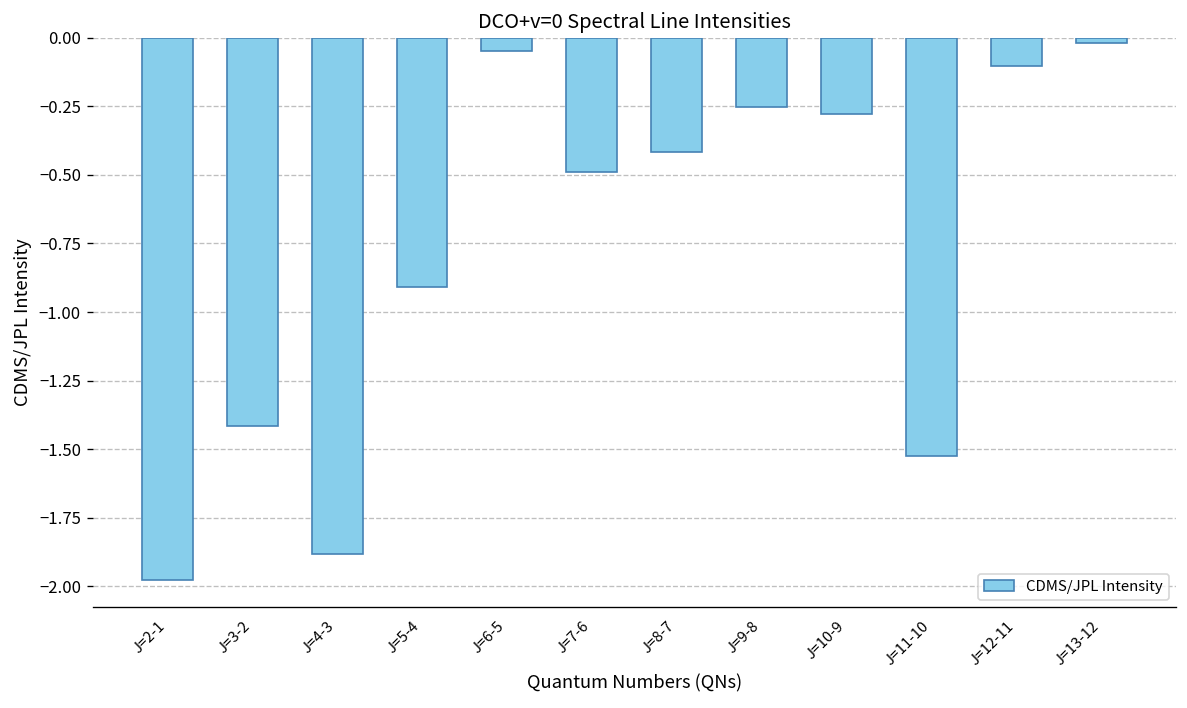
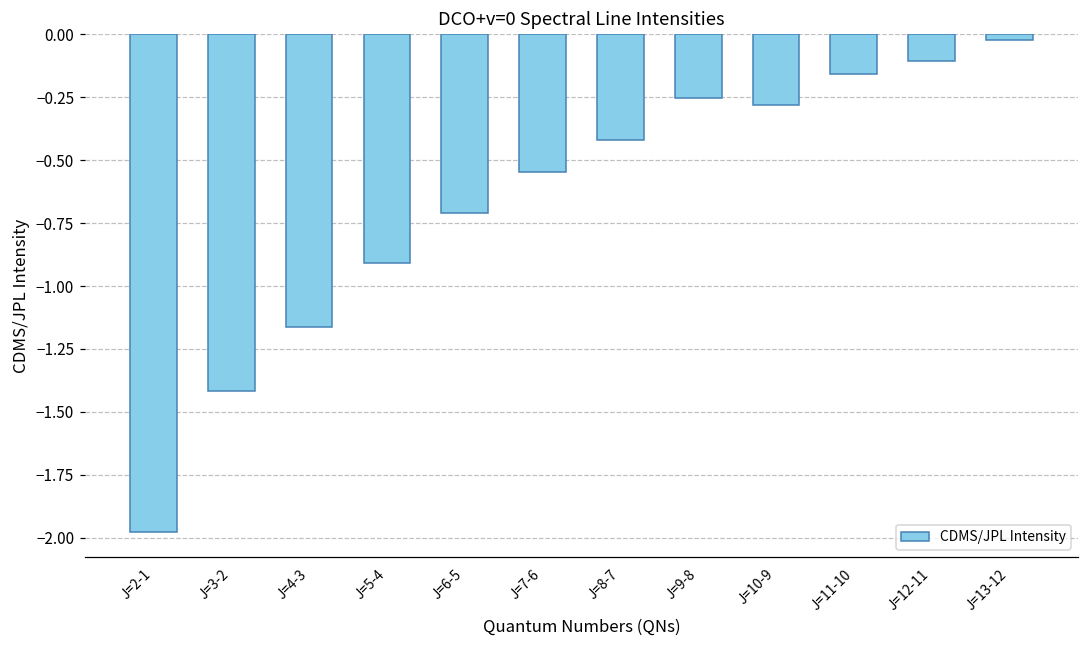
  {
    "J=2-1": -1.98,
    "J=3-2": -1.42,
-   "J=4-3": -1.88,
+   "J=4-3": -1.16,
    "J=5-4": -0.91,
-   "J=6-5": -0.05,
-   "J=7-6": -0.49,
+   "J=6-5": -0.71,
+   "J=7-6": -0.55,
    "J=8-7": -0.42,
    "J=9-8": -0.25,
    "J=10-9": -0.28,
-   "J=11-10": -1.53,
+   "J=11-10": -0.16,
    "J=12-11": -0.10,
    "J=13-12": -0.02
  }
